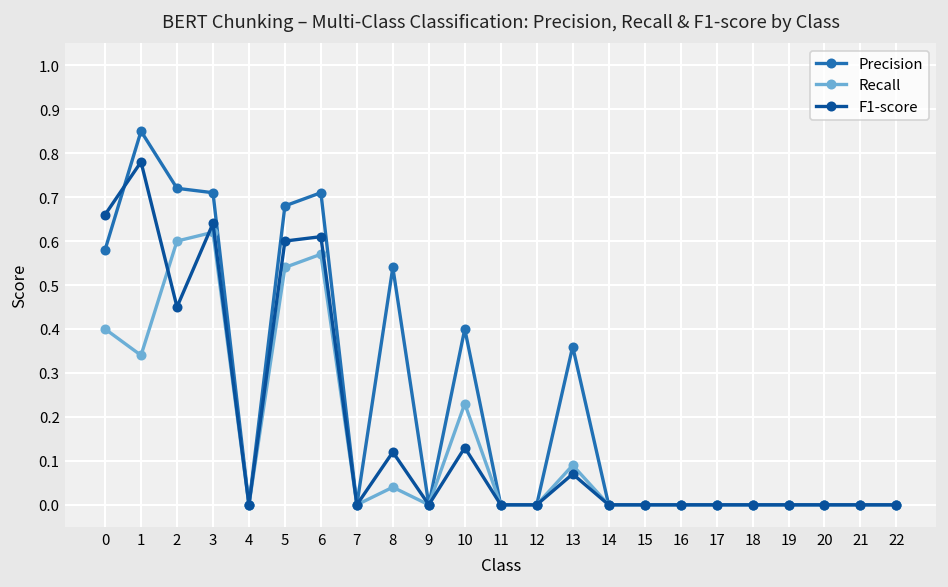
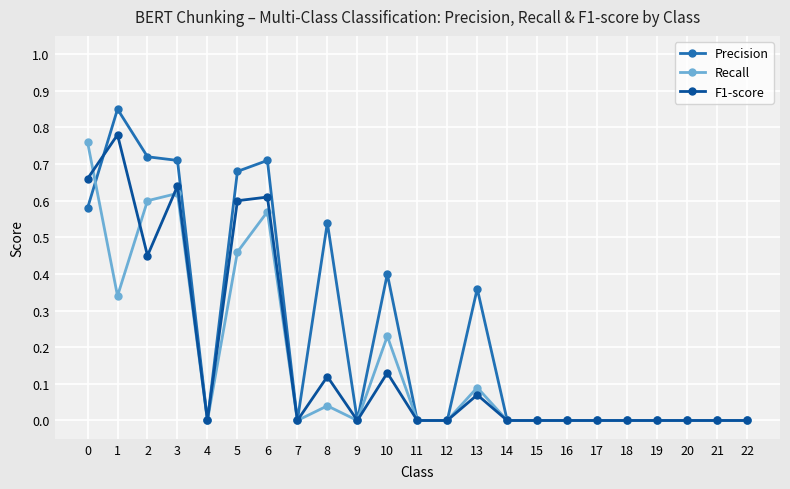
  {
    "Recall": {
-     "0": 0.40,
+     "0": 0.76,
      "1": 0.34,
      "2": 0.60,
      "3": 0.62,
-     "5": 0.54,
+     "5": 0.46,
      "6": 0.57,
      "8": 0.04,
      "10": 0.23,
      "13": 0.09
    }
  }
